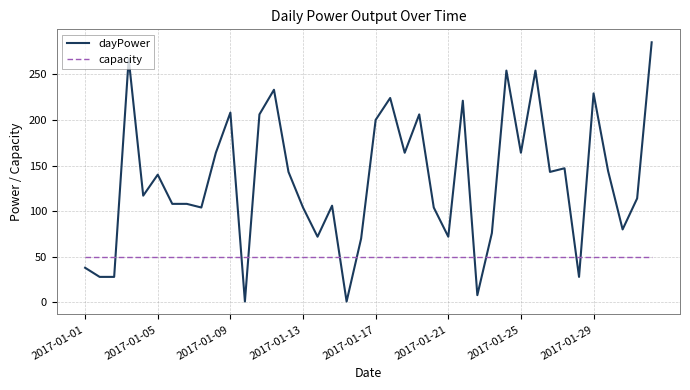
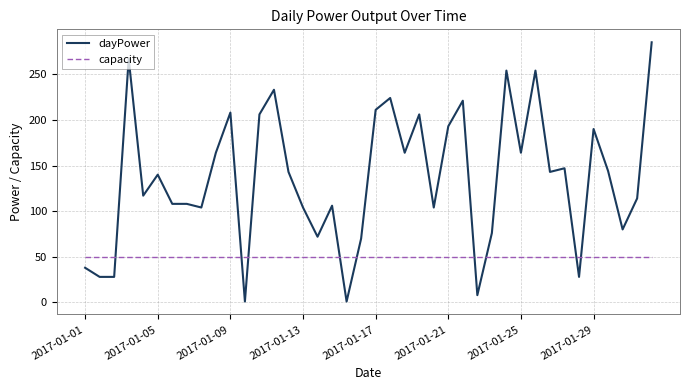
  {
    "dayPower": {
      "2017-01-01": 40,
      "2017-01-05": 140,
      "2017-01-09": 210,
      "2017-01-13": 100,
-     "2017-01-17": 200,
-     "2017-01-21": 70,
+     "2017-01-17": 210,
+     "2017-01-21": 190,
      "2017-01-25": 160,
-     "2017-01-29": 230
+     "2017-01-29": 190
    },
    "capacity": {
      "2017-01-01": 50,
      "2017-01-05": 50,
      "2017-01-09": 50,
      "2017-01-13": 50,
      "2017-01-17": 50,
      "2017-01-21": 50,
      "2017-01-25": 50,
      "2017-01-29": 50
    }
  }
